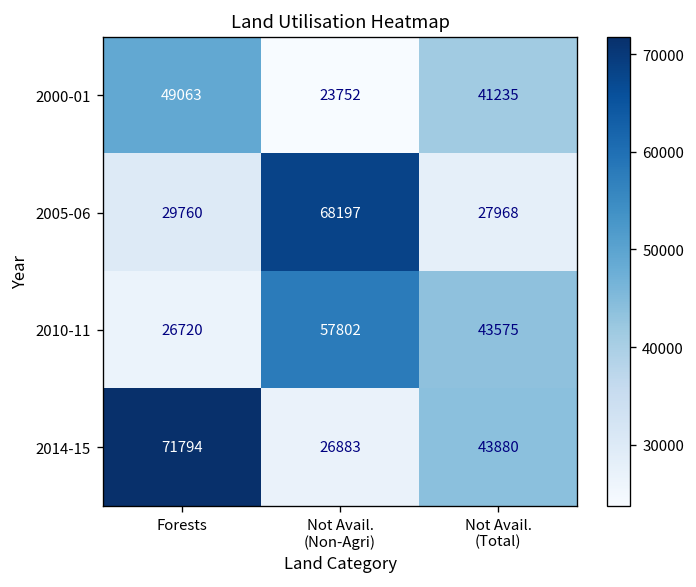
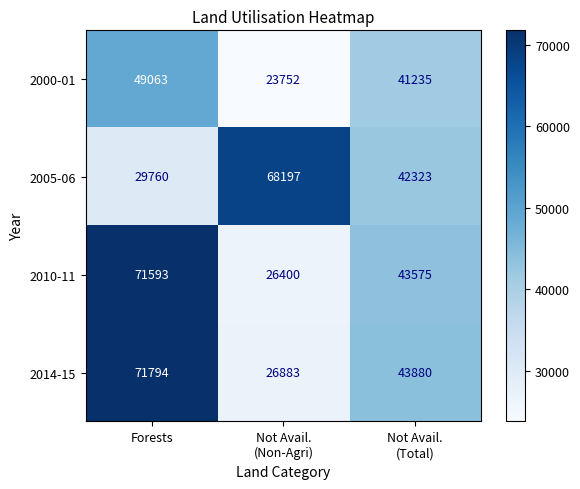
  {
    "2000-01": {
      "Forests": 49063,
      "Not Avail. (Non-Agri)": 23752,
      "Not Avail. (Total)": 41235
    },
    "2005-06": {
      "Forests": 29760,
      "Not Avail. (Non-Agri)": 68197,
-     "Not Avail. (Total)": 27968
+     "Not Avail. (Total)": 42323
    },
    "2010-11": {
-     "Forests": 26720,
-     "Not Avail. (Non-Agri)": 57802,
+     "Forests": 71593,
+     "Not Avail. (Non-Agri)": 26400,
      "Not Avail. (Total)": 43575
    },
    "2014-15": {
      "Forests": 71794,
      "Not Avail. (Non-Agri)": 26883,
      "Not Avail. (Total)": 43880
    }
  }
